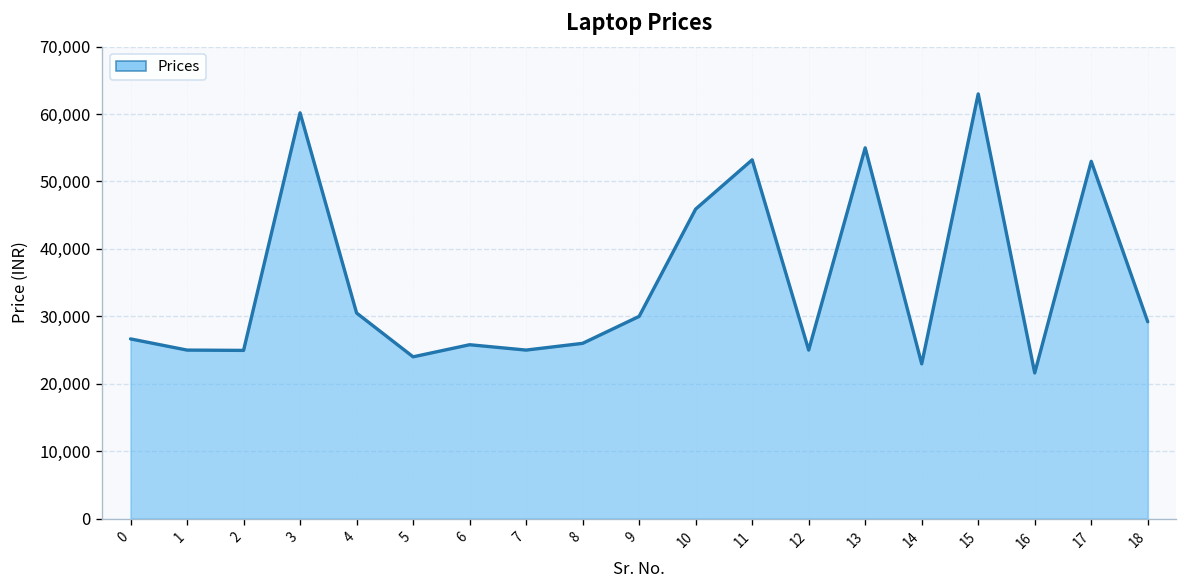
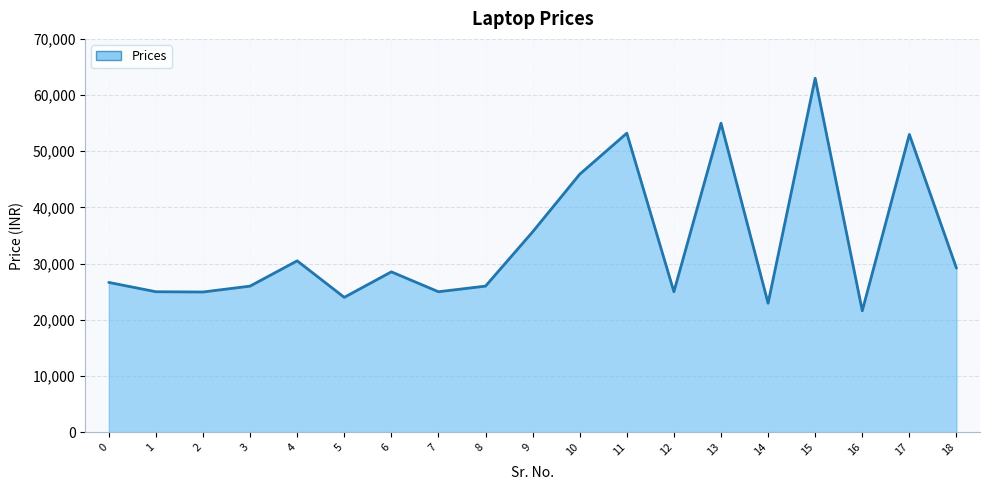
  {
    "0": "27,000",
    "1": "25,000",
    "2": "25,000",
-   "3": "60,000",
+   "3": "26,000",
    "4": "30,000",
    "5": "24,000",
-   "6": "26,000",
+   "6": "29,000",
    "7": "25,000",
    "8": "26,000",
-   "9": "30,000",
+   "9": "36,000",
    "10": "46,000",
    "11": "53,000",
    "12": "25,000",
    "13": "55,000",
    "14": "23,000",
    "15": "63,000",
    "16": "22,000",
    "17": "53,000",
    "18": "29,000"
  }
